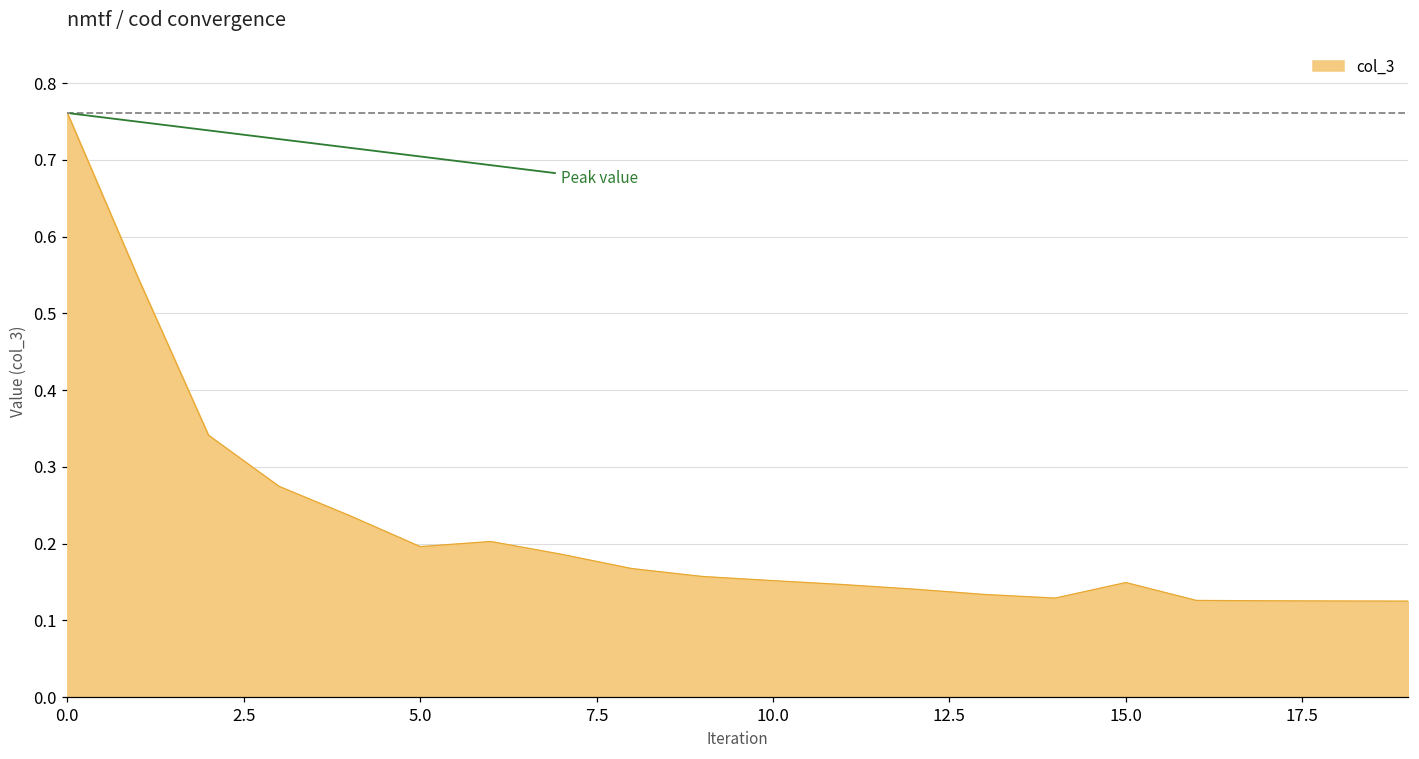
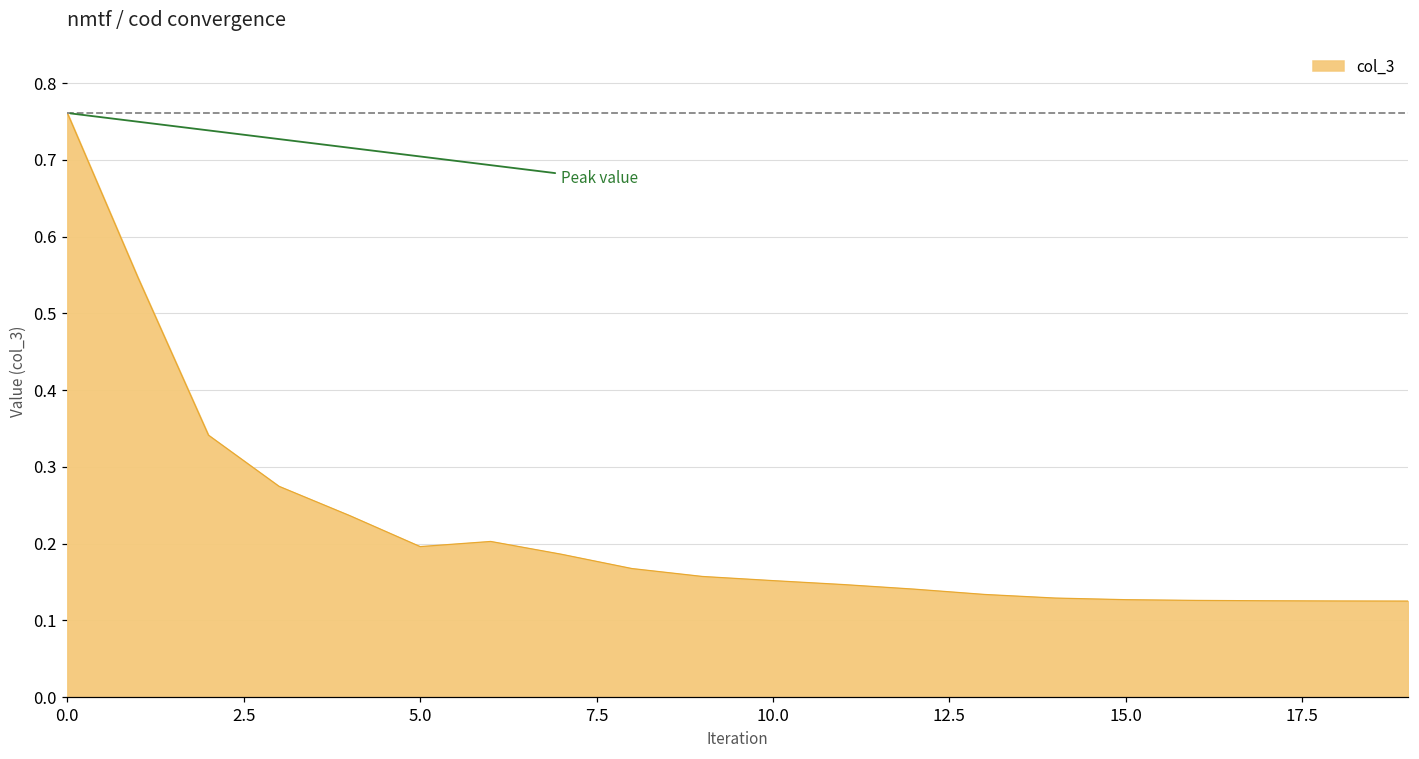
  {
    "0.0": 0.76,
    "5.0": 0.20,
    "10.0": 0.15,
-   "15.0": 0.15
+   "15.0": 0.13
  }
